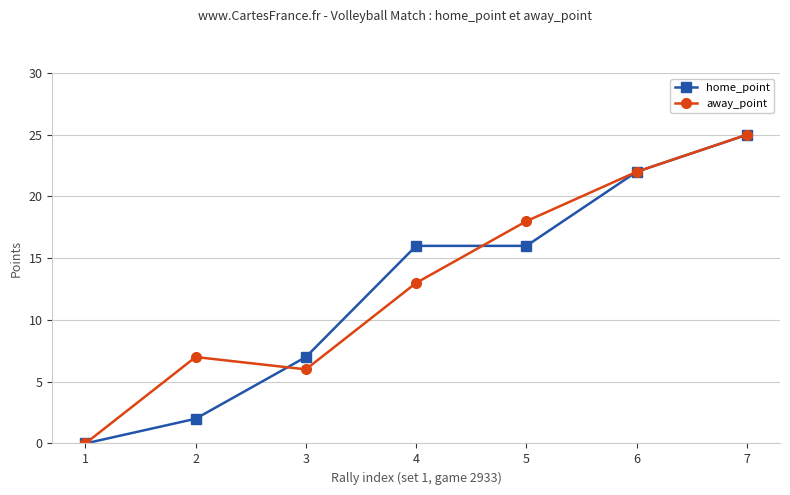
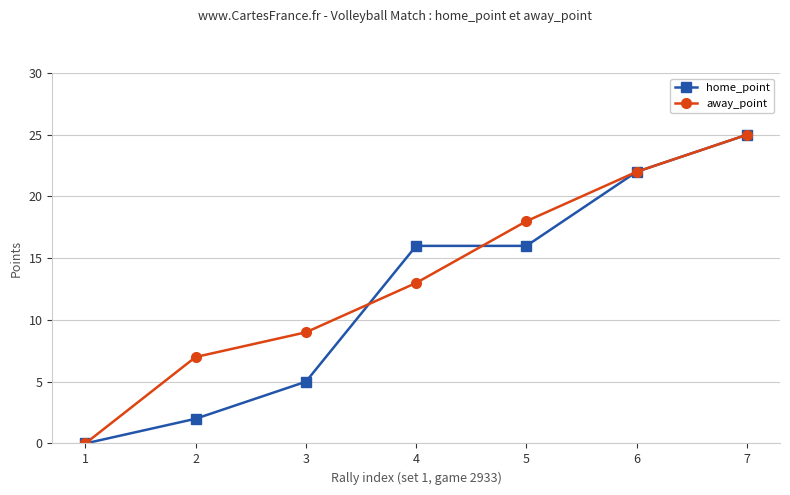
  {
    "home_point": {
      "2": 2,
-     "3": 7,
+     "3": 5,
      "4": 16,
      "5": 16
    },
    "away_point": {
      "2": 7,
-     "3": 6,
+     "3": 9,
      "4": 13,
      "5": 18
    }
  }
